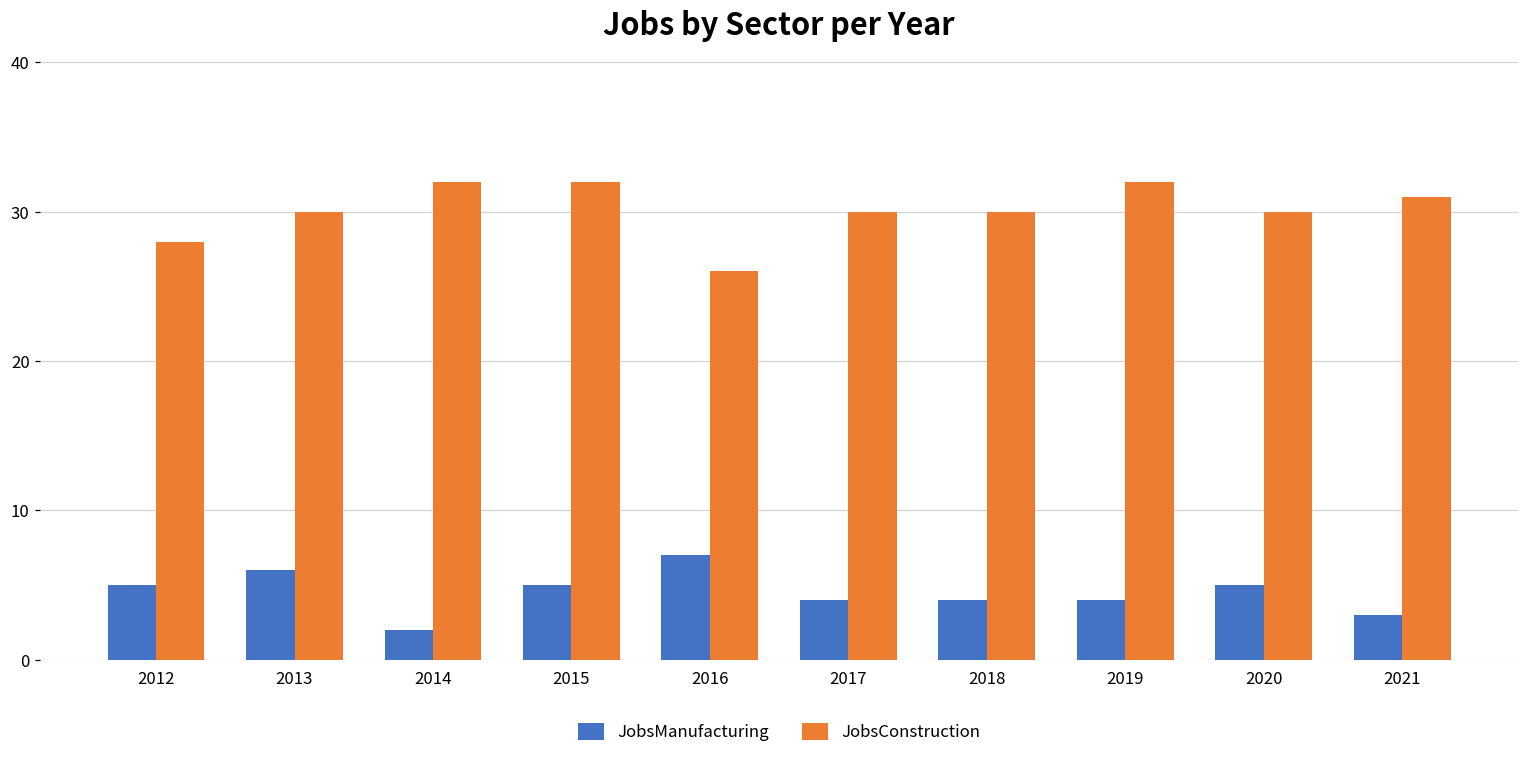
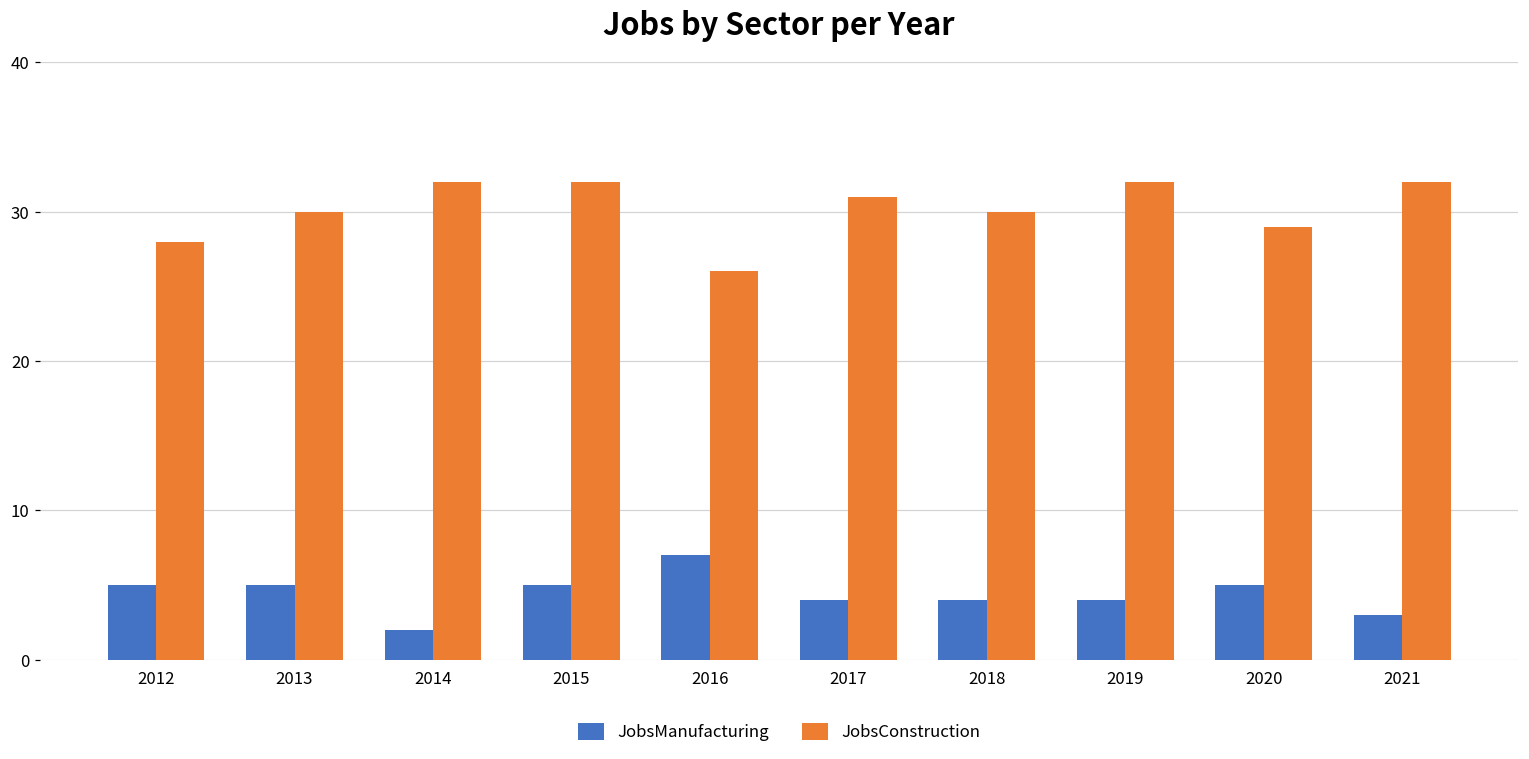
  {
    "JobsManufacturing": {
      "2012": 5,
-     "2013": 6,
+     "2013": 5,
      "2014": 2,
      "2015": 5,
      "2016": 7,
      "2017": 4,
      "2018": 4,
      "2019": 4,
      "2020": 5,
      "2021": 3
    },
    "JobsConstruction": {
      "2012": 28,
      "2013": 30,
      "2014": 32,
      "2015": 32,
      "2016": 26,
-     "2017": 30,
+     "2017": 31,
      "2018": 30,
      "2019": 32,
-     "2020": 30,
-     "2021": 31
+     "2020": 29,
+     "2021": 32
    }
  }
